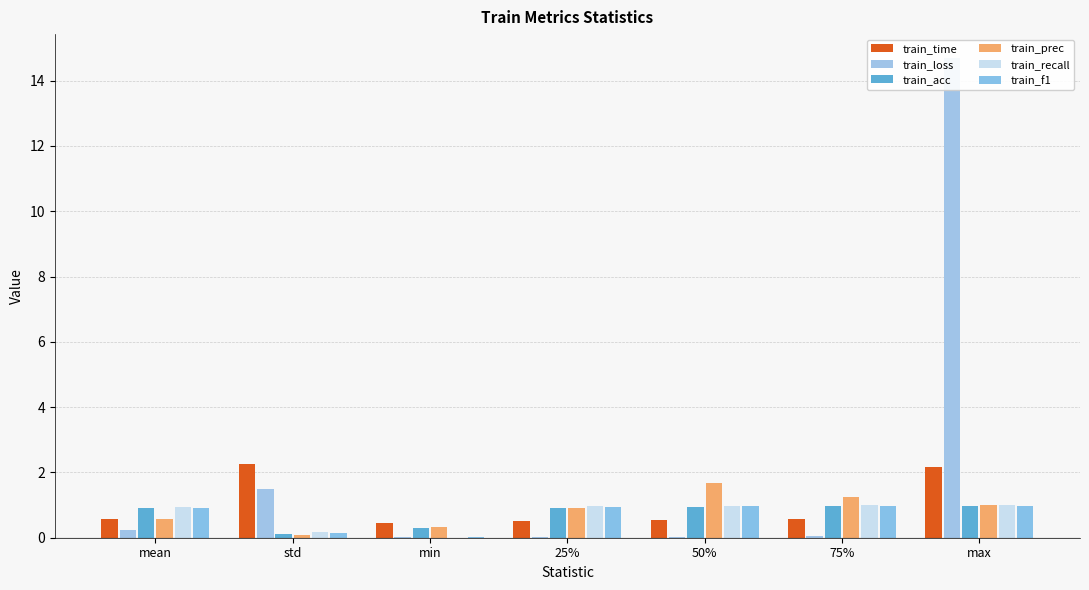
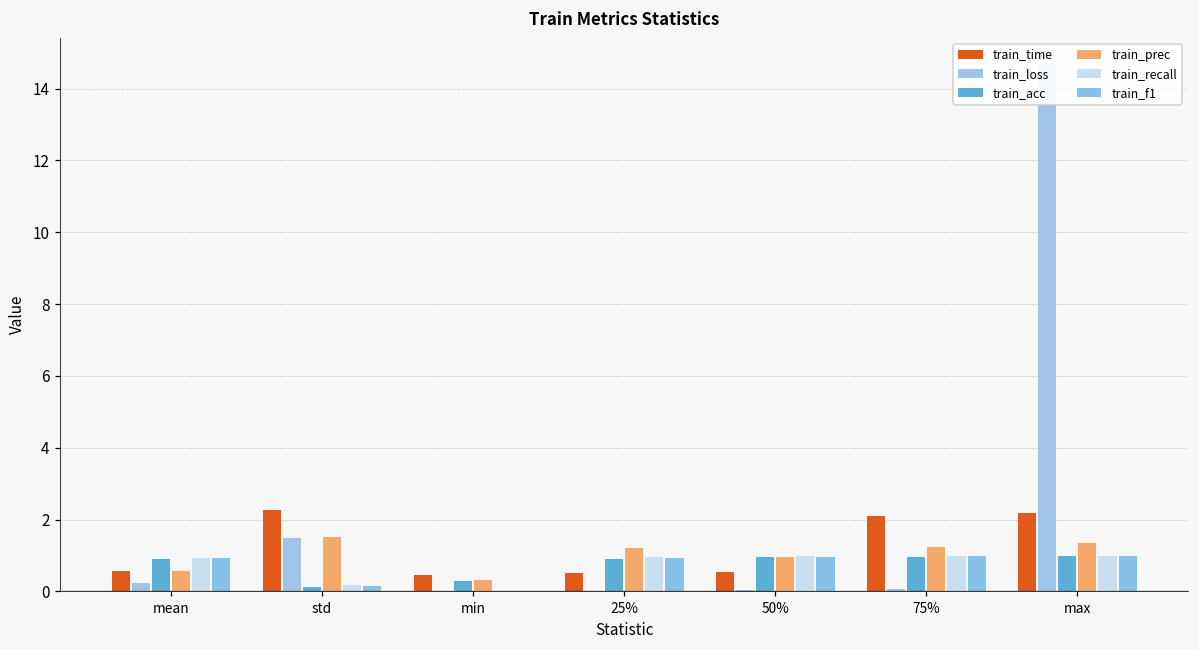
  {
    "train_time": {
      "mean": 0.6,
      "std": 2.3,
      "min": 0.5,
      "25%": 0.5,
      "50%": 0.5,
-     "75%": 0.6,
+     "75%": 2.1,
      "max": 2.2
    },
    "train_prec": {
      "mean": 0.6,
-     "std": 0.1,
+     "std": 1.5,
      "min": 0.3,
-     "25%": 0.9,
-     "50%": 1.7,
+     "25%": 1.2,
+     "50%": 1.0,
      "75%": 1.2,
-     "max": 1.0
+     "max": 1.4
    }
  }
